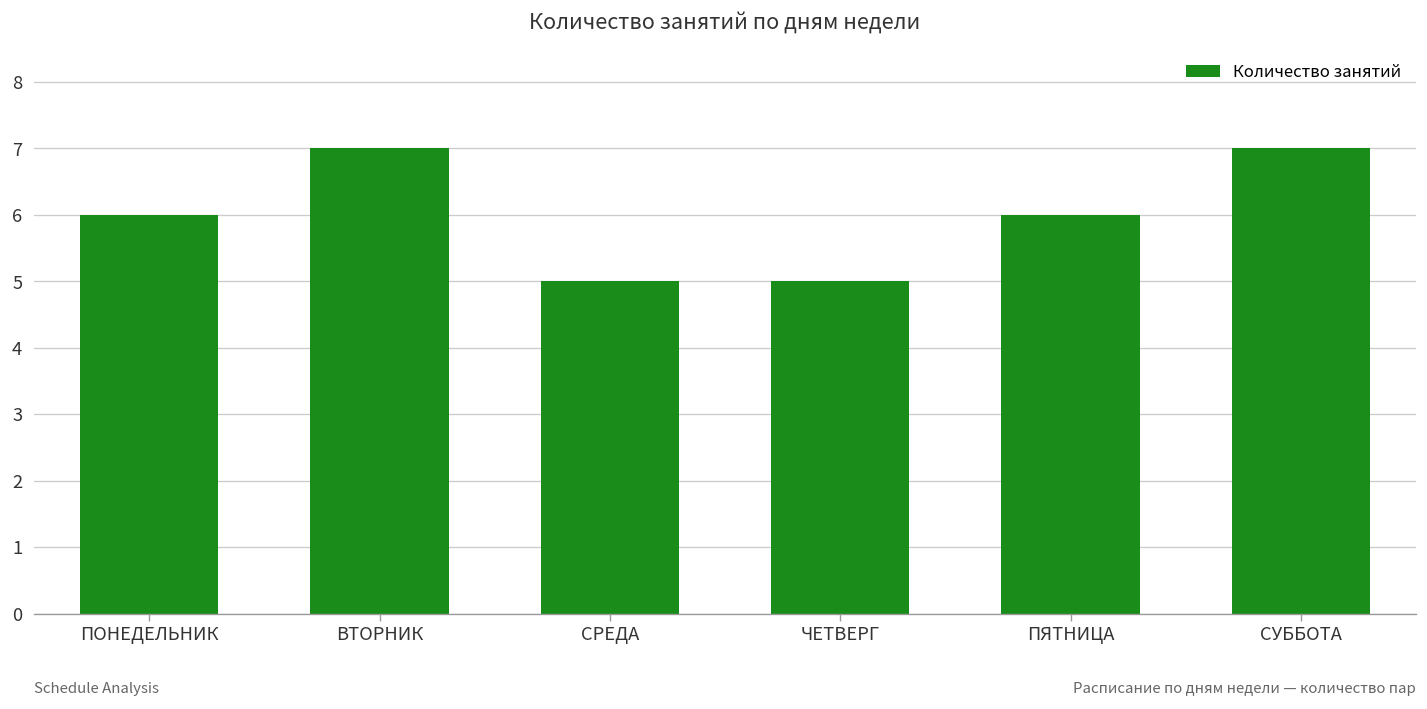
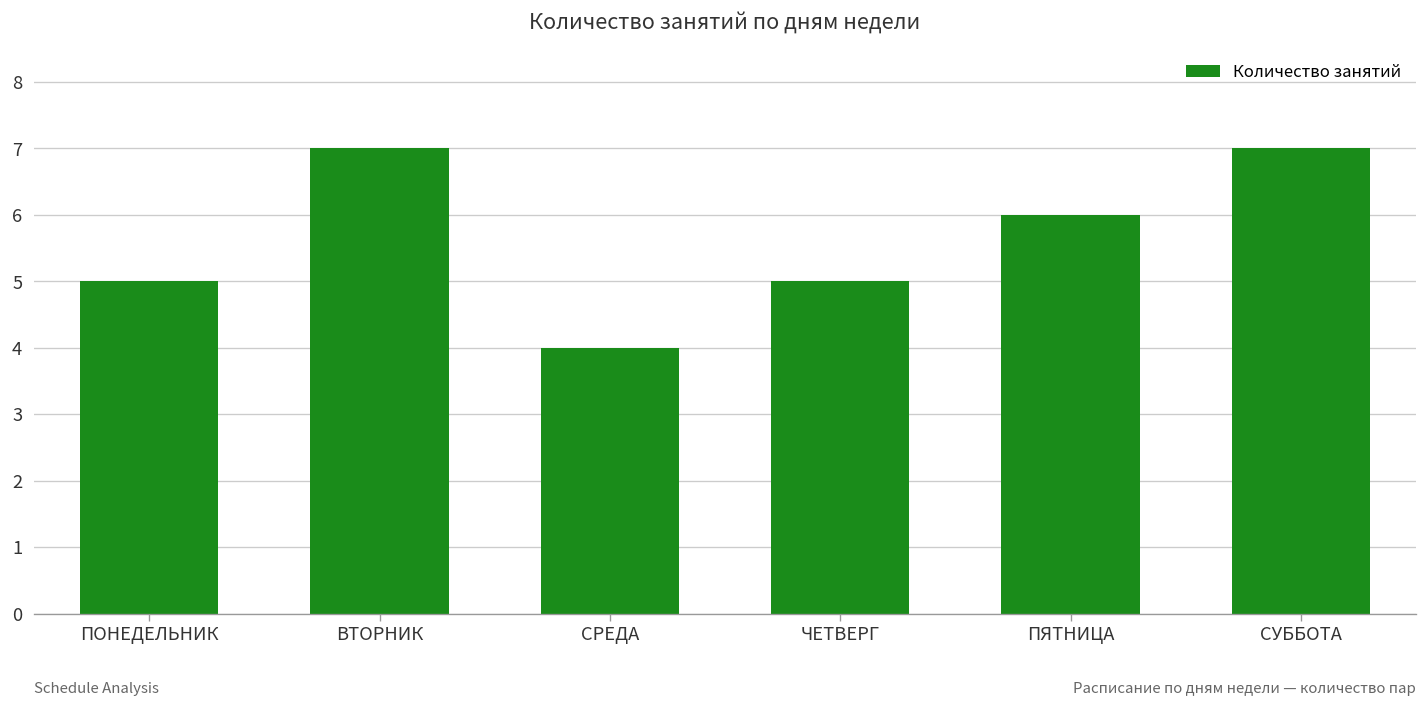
  {
-   "ПОНЕДЕЛЬНИК": 6,
+   "ПОНЕДЕЛЬНИК": 5,
    "ВТОРНИК": 7,
-   "СРЕДА": 5,
+   "СРЕДА": 4,
    "ЧЕТВЕРГ": 5,
    "ПЯТНИЦА": 6,
    "СУББОТА": 7
  }
